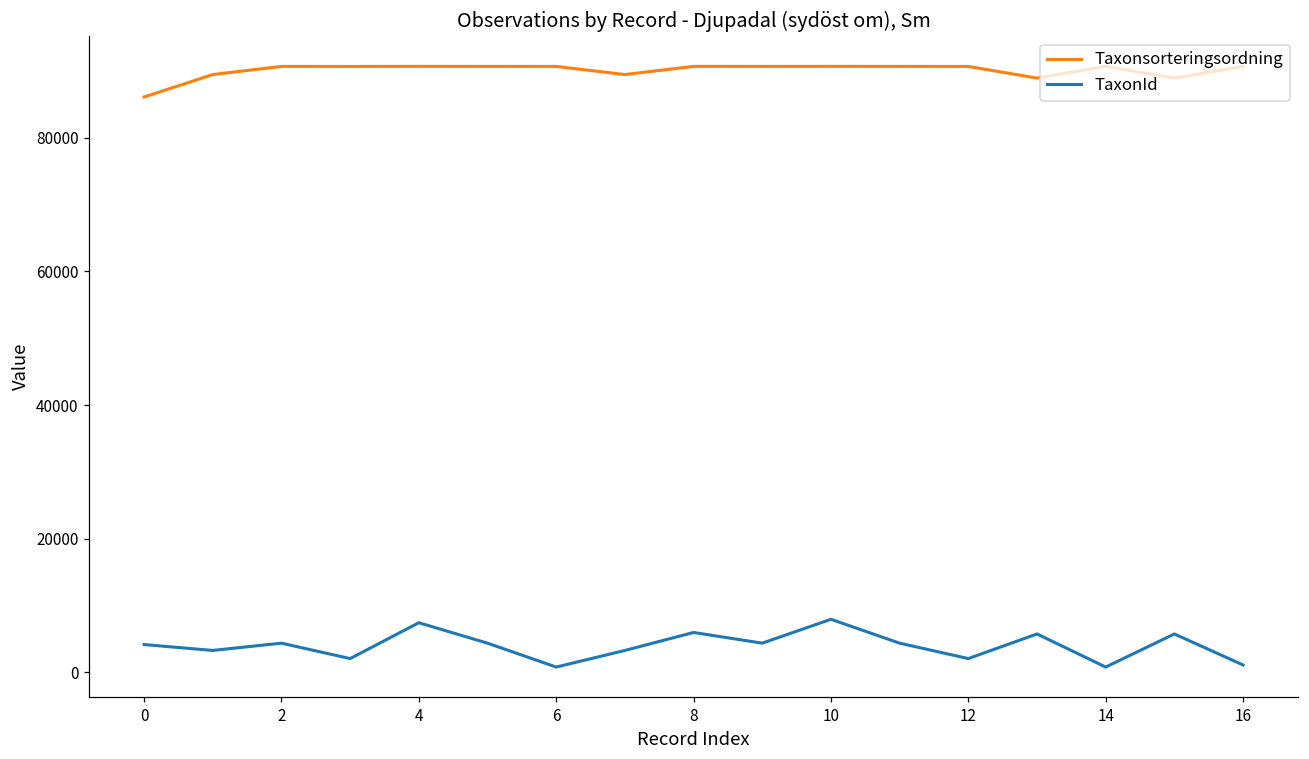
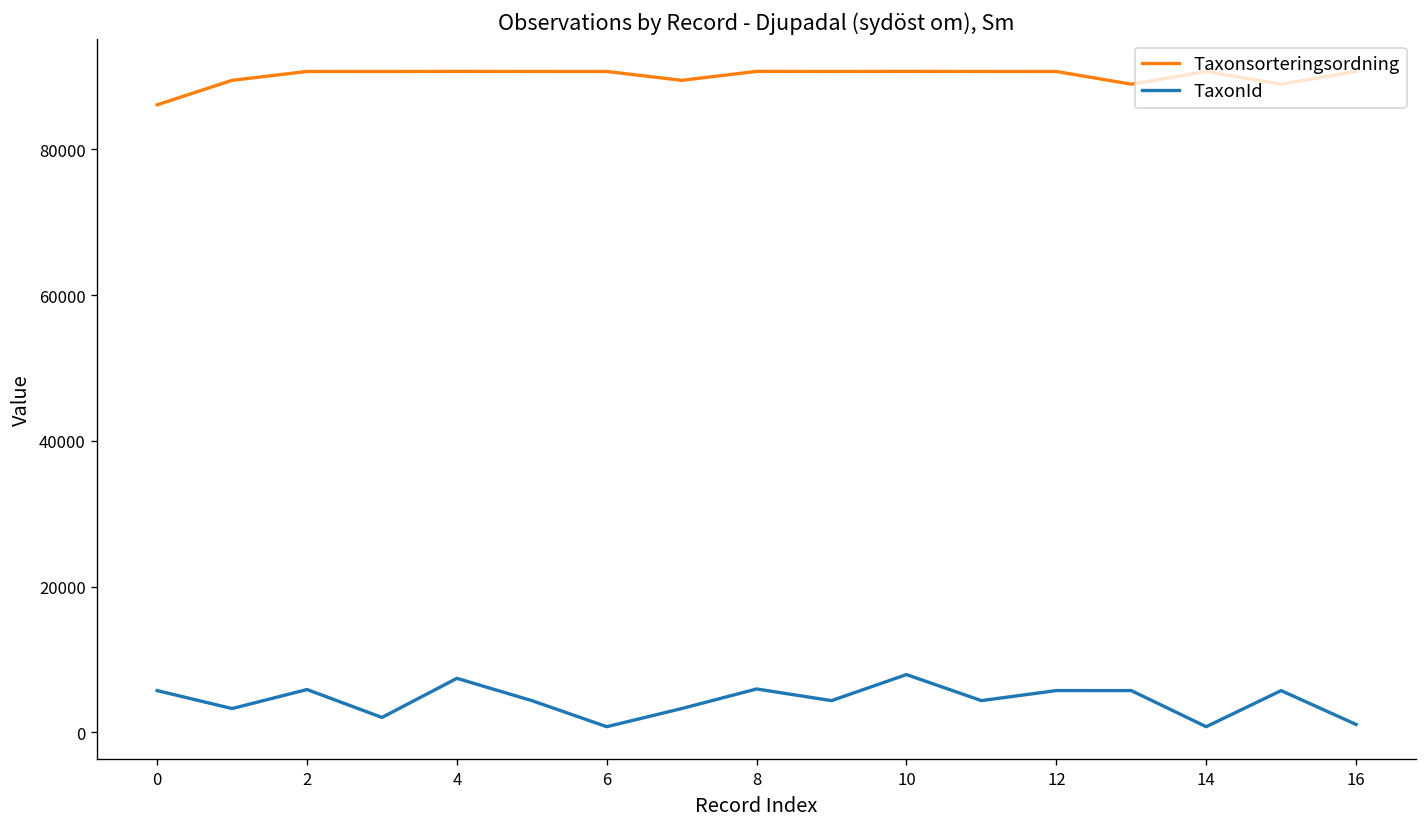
  {
    "Taxonsorteringsordning": {
      "0": 86000,
      "2": 91000,
      "4": 91000,
      "6": 91000,
      "8": 91000,
      "10": 91000,
      "12": 91000
    },
    "TaxonId": {
-     "0": 4000,
-     "2": 4000,
+     "0": 6000,
+     "2": 6000,
      "4": 7000,
      "6": 1000,
      "8": 6000,
      "10": 8000,
-     "12": 2000,
+     "12": 6000,
      "14": 1000,
      "16": 1000
    }
  }
